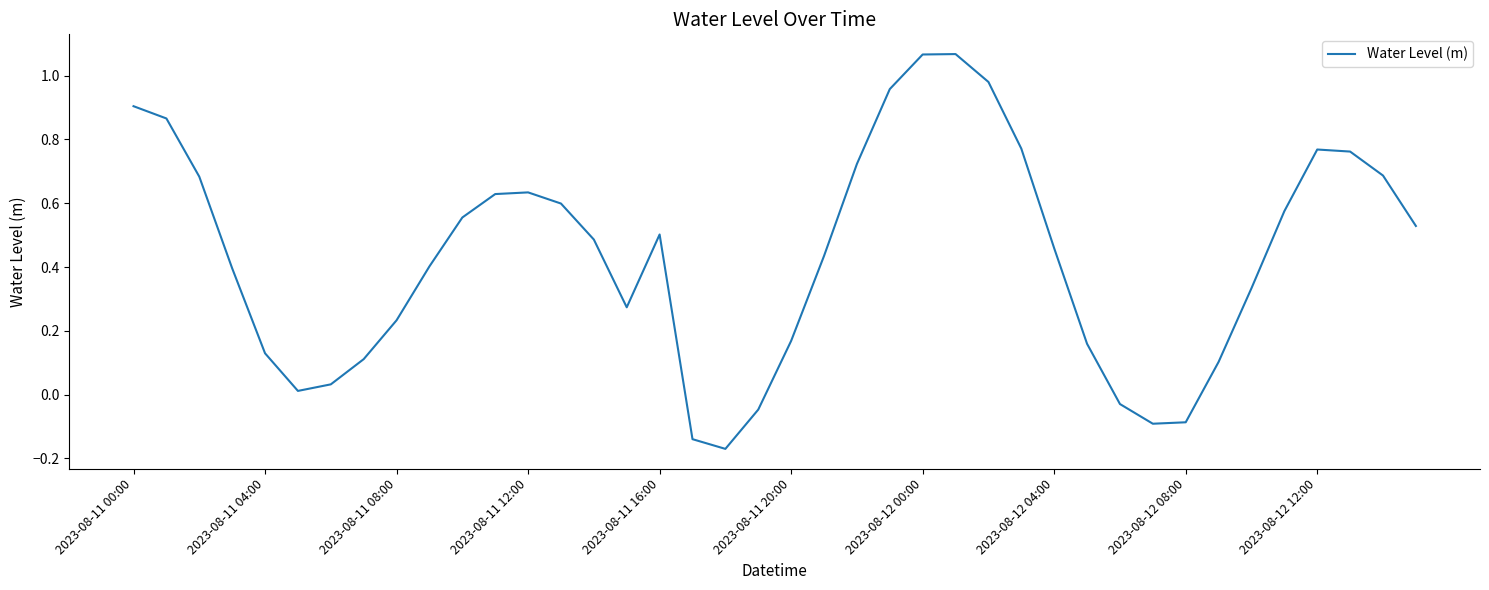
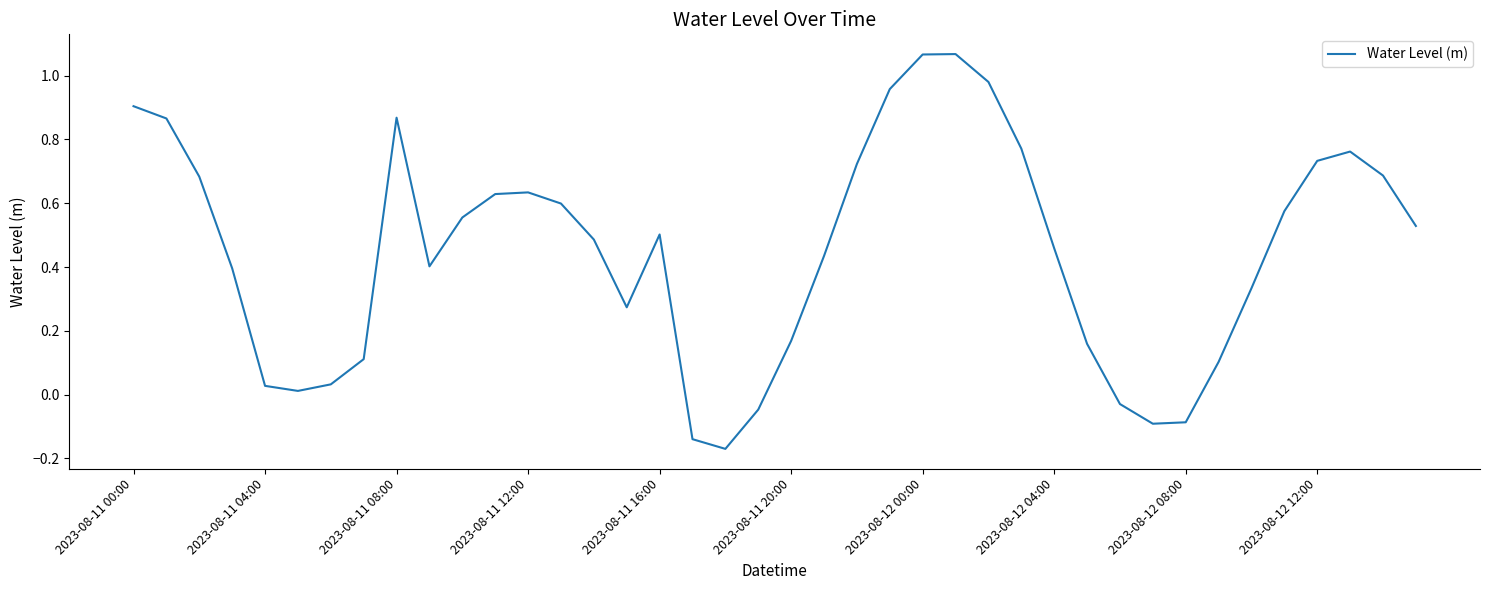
  {
    "2023-08-11 00:00": 0.90,
-   "2023-08-11 04:00": 0.13,
-   "2023-08-11 08:00": 0.23,
+   "2023-08-11 04:00": 0.03,
+   "2023-08-11 08:00": 0.87,
    "2023-08-11 12:00": 0.63,
    "2023-08-11 16:00": 0.50,
    "2023-08-11 20:00": 0.17,
    "2023-08-12 00:00": 1.07,
    "2023-08-12 04:00": 0.46,
    "2023-08-12 08:00": -0.09,
-   "2023-08-12 12:00": 0.77
+   "2023-08-12 12:00": 0.73
  }
